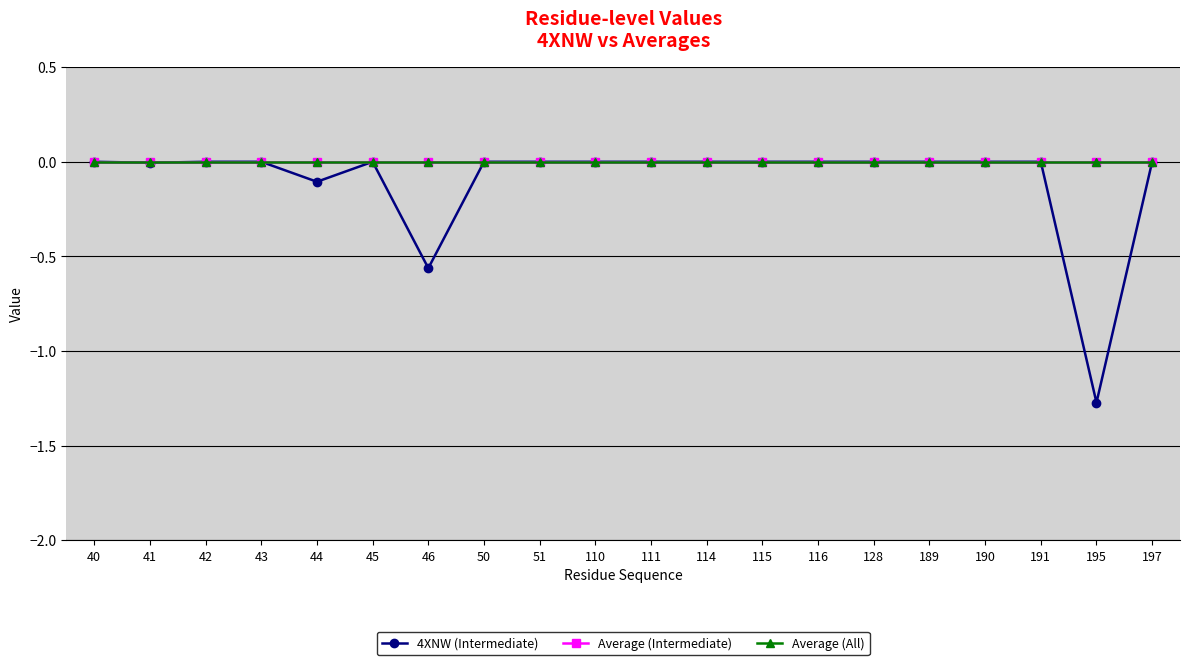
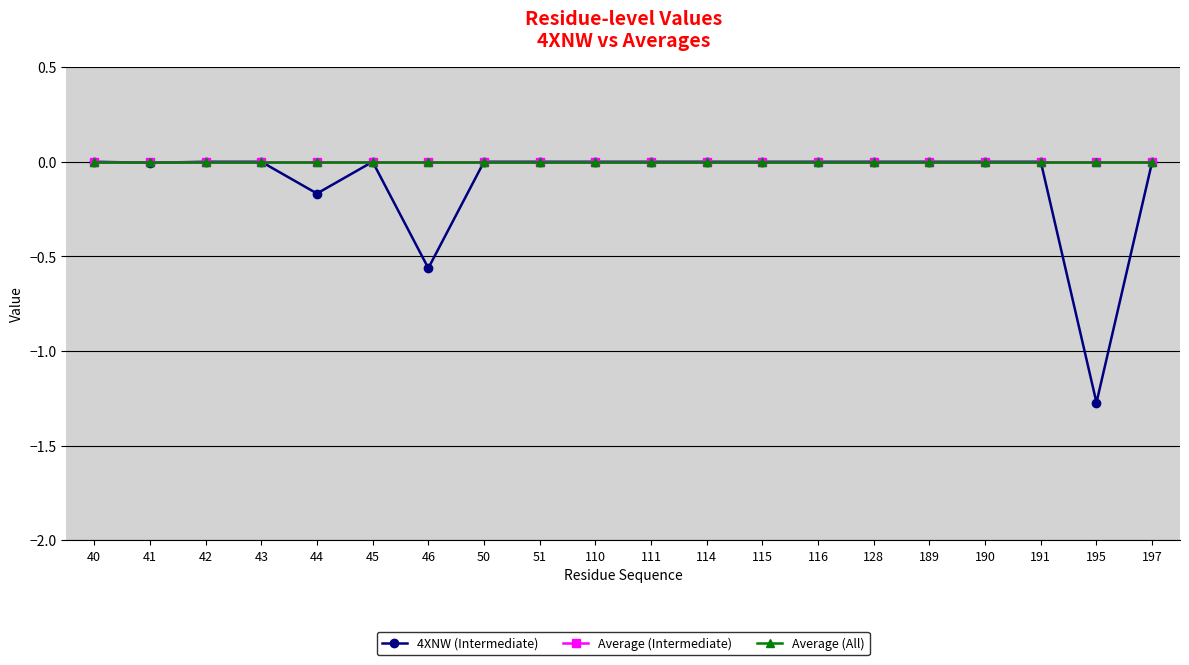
  {
    "4XNW (Intermediate)": {
-     "44": -0.11,
+     "44": -0.17,
      "46": -0.56,
      "195": -1.27
    },
    "Average (All)": {
      "44": 0.00,
      "46": 0.00,
      "195": 0.00
    }
  }
